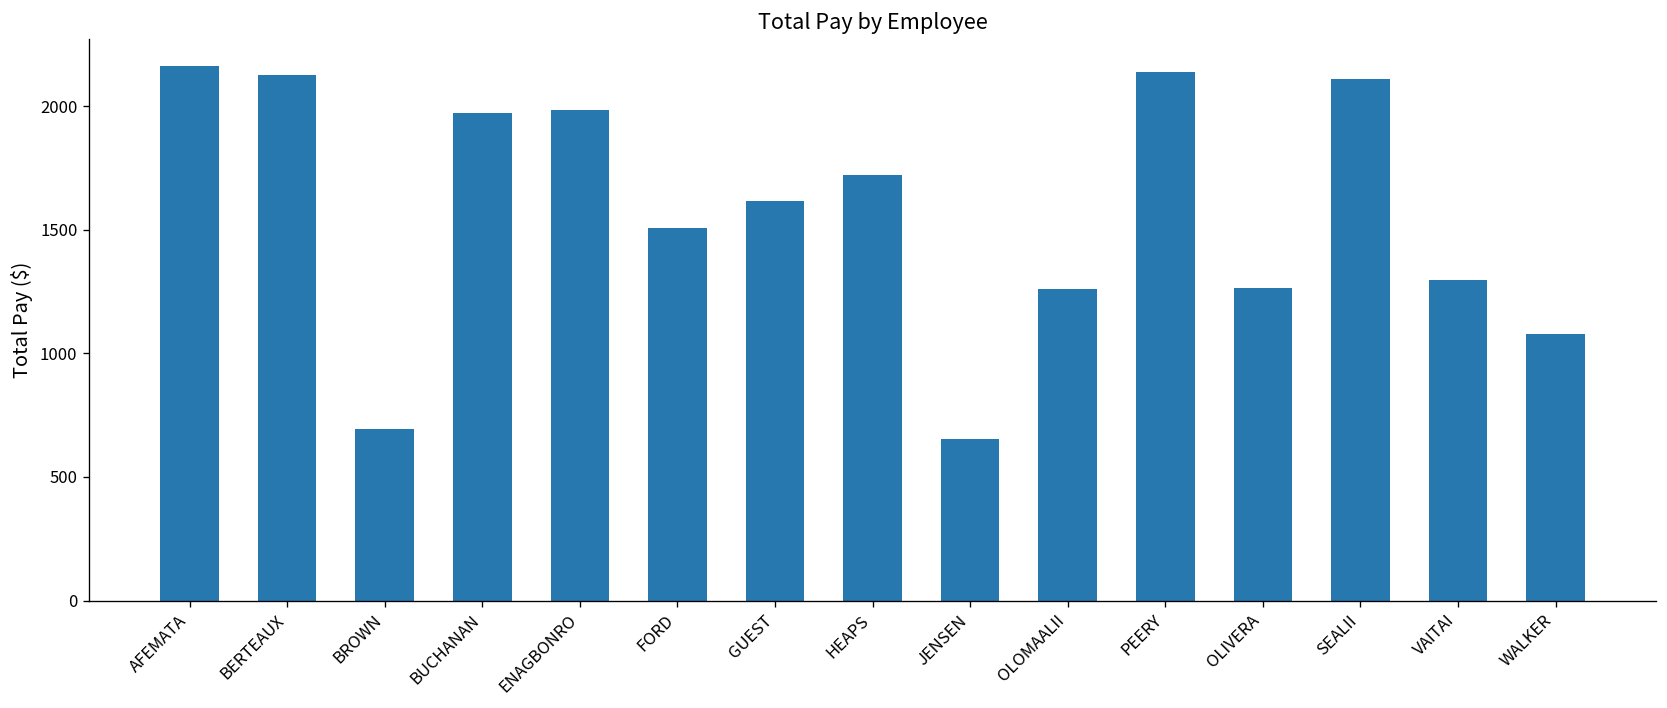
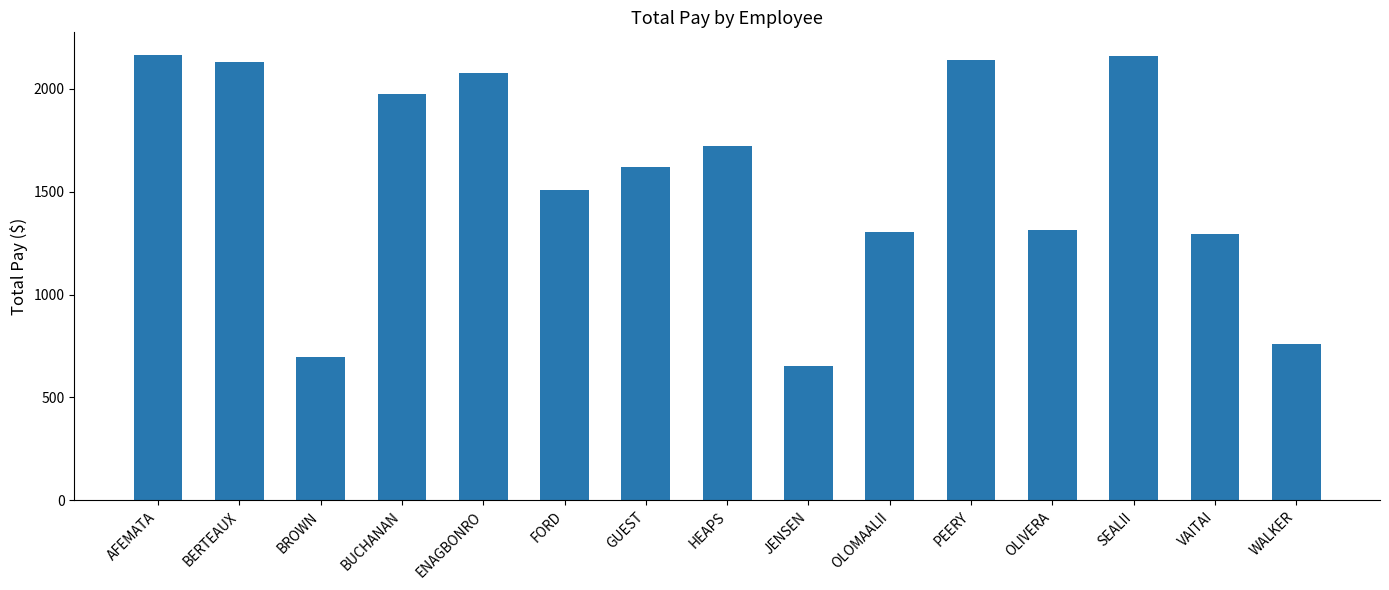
  {
    "AFEMATA": 2160,
    "BERTEAUX": 2130,
    "BROWN": 700,
    "BUCHANAN": 1970,
-   "ENAGBONRO": 1980,
+   "ENAGBONRO": 2070,
    "FORD": 1510,
    "GUEST": 1620,
    "HEAPS": 1720,
    "JENSEN": 660,
-   "OLOMAALII": 1260,
+   "OLOMAALII": 1310,
    "PEERY": 2140,
-   "OLIVERA": 1260,
-   "SEALII": 2110,
+   "OLIVERA": 1310,
+   "SEALII": 2160,
    "VAITAI": 1300,
-   "WALKER": 1080
+   "WALKER": 760
  }
